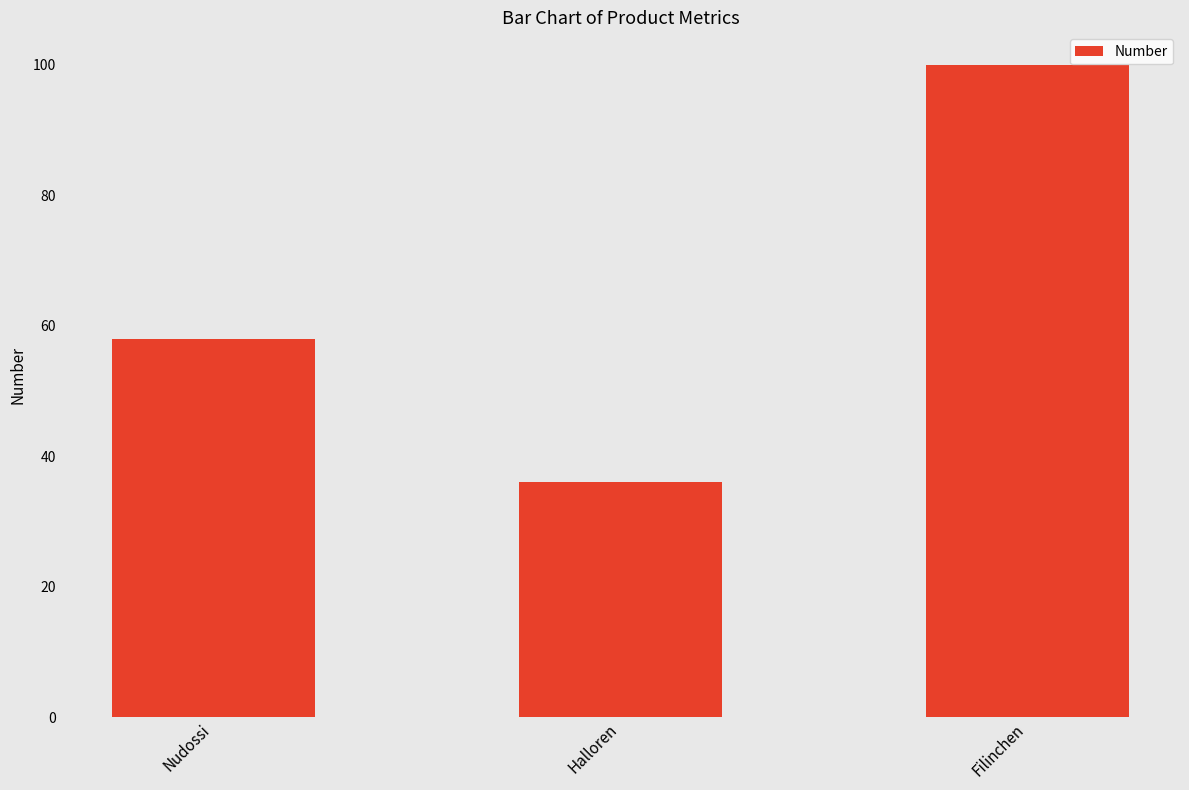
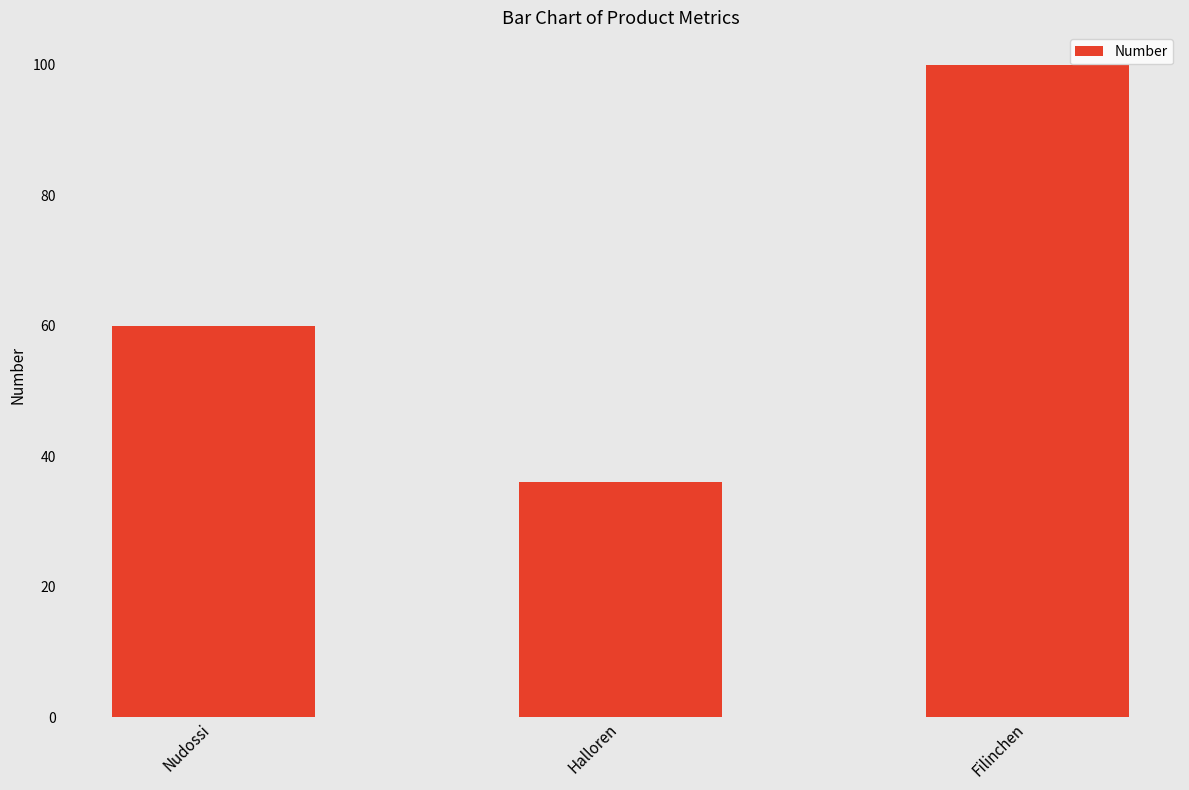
  {
-   "Nudossi": 58,
+   "Nudossi": 60,
    "Halloren": 36,
    "Filinchen": 100
  }
